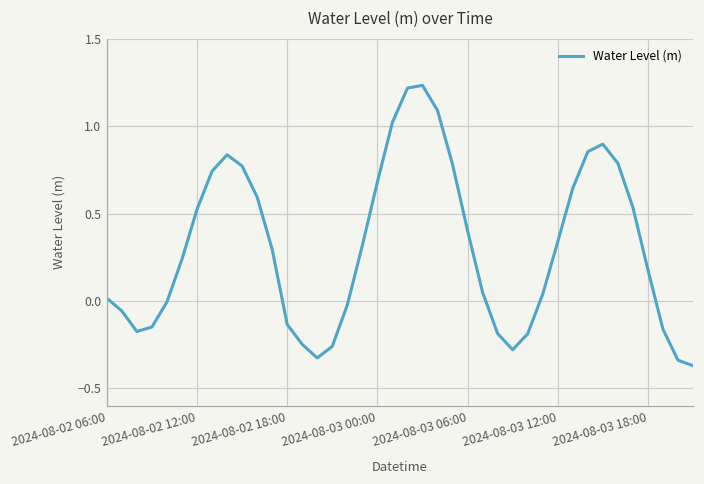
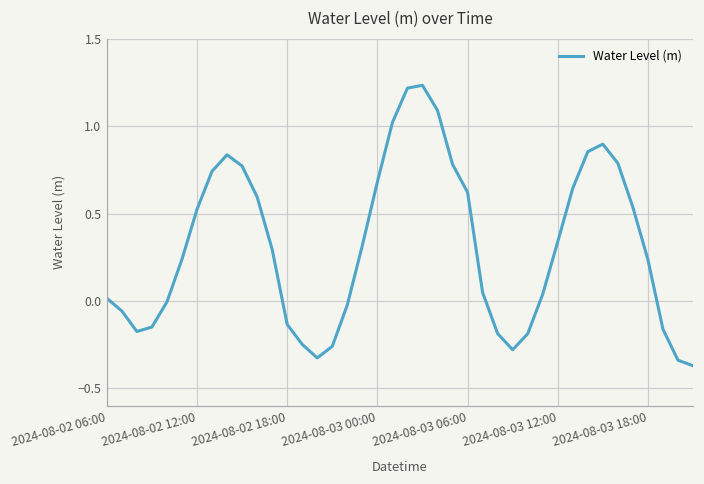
  {
    "2024-08-02 06:00": 0.02,
    "2024-08-02 12:00": 0.52,
    "2024-08-02 18:00": -0.13,
    "2024-08-03 00:00": 0.68,
-   "2024-08-03 06:00": 0.40,
+   "2024-08-03 06:00": 0.62,
    "2024-08-03 12:00": 0.34,
-   "2024-08-03 18:00": 0.18
+   "2024-08-03 18:00": 0.24
  }
